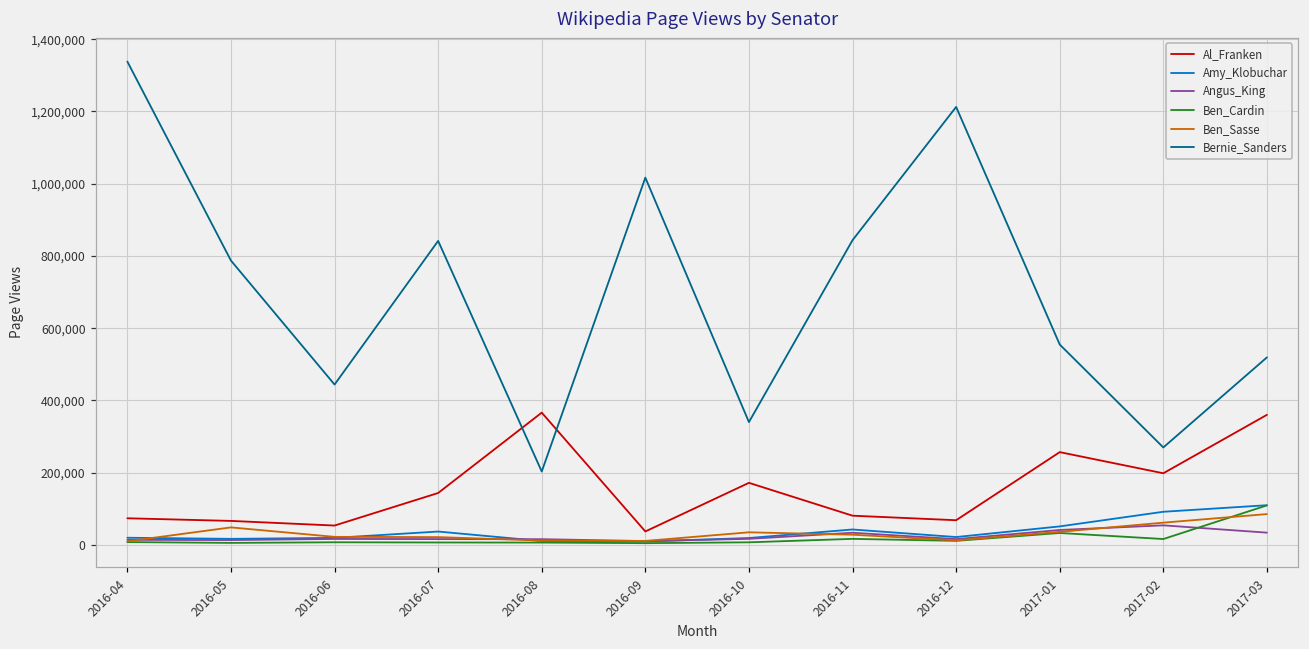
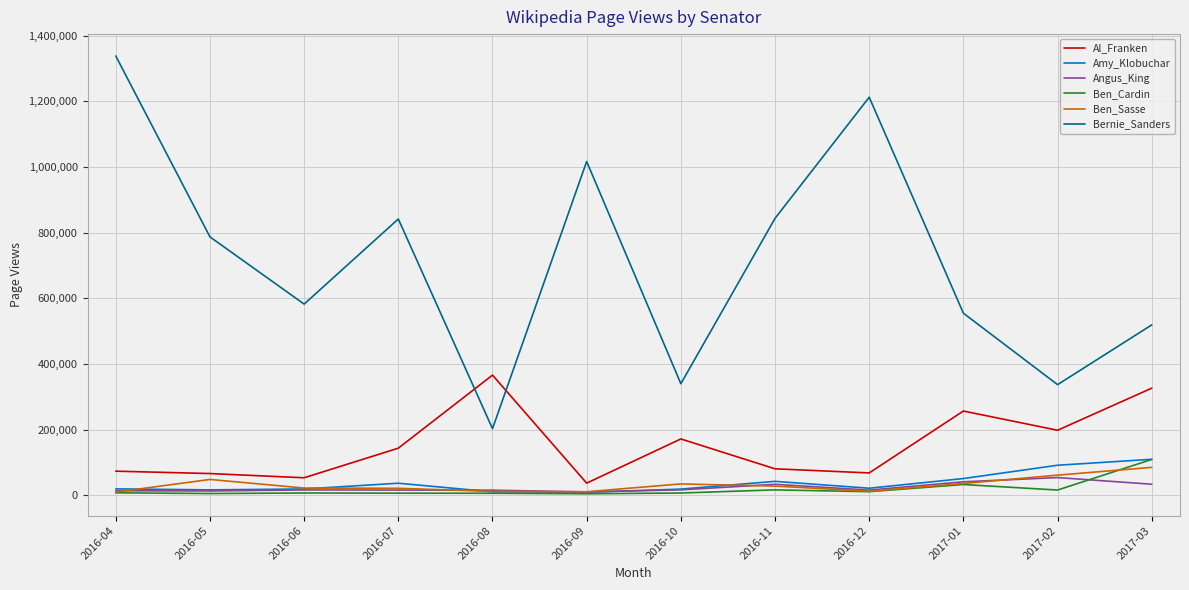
  {
    "Al_Franken": {
      "2016-04": "70,000",
      "2016-05": "70,000",
      "2016-06": "50,000",
      "2016-07": "140,000",
      "2016-08": "370,000",
      "2016-09": "40,000",
      "2016-10": "170,000",
      "2016-11": "80,000",
      "2016-12": "70,000",
      "2017-01": "260,000",
      "2017-02": "200,000",
-     "2017-03": "360,000"
+     "2017-03": "330,000"
    },
    "Amy_Klobuchar": {
      "2016-07": "40,000",
      "2016-11": "40,000",
      "2017-01": "50,000",
      "2017-02": "90,000"
    },
    "Angus_King": {
      "2017-03": "30,000"
    },
    "Ben_Cardin": {
      "2016-06": "10,000",
      "2016-07": "10,000",
      "2016-10": "10,000",
      "2016-11": "20,000",
      "2017-02": "20,000"
    },
    "Ben_Sasse": {
      "2016-05": "50,000",
      "2016-10": "30,000",
      "2017-03": "90,000"
    },
    "Bernie_Sanders": {
      "2016-04": "1,340,000",
      "2016-05": "790,000",
-     "2016-06": "440,000",
+     "2016-06": "580,000",
      "2016-07": "840,000",
      "2016-08": "200,000",
      "2016-09": "1,020,000",
      "2016-10": "340,000",
      "2016-11": "840,000",
      "2016-12": "1,210,000",
      "2017-01": "550,000",
-     "2017-02": "270,000",
+     "2017-02": "340,000",
      "2017-03": "520,000"
    }
  }
